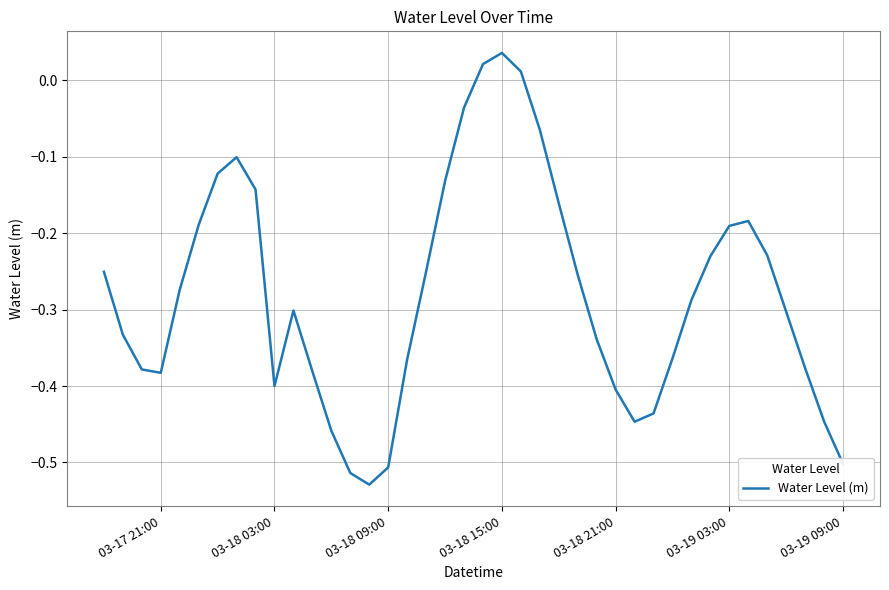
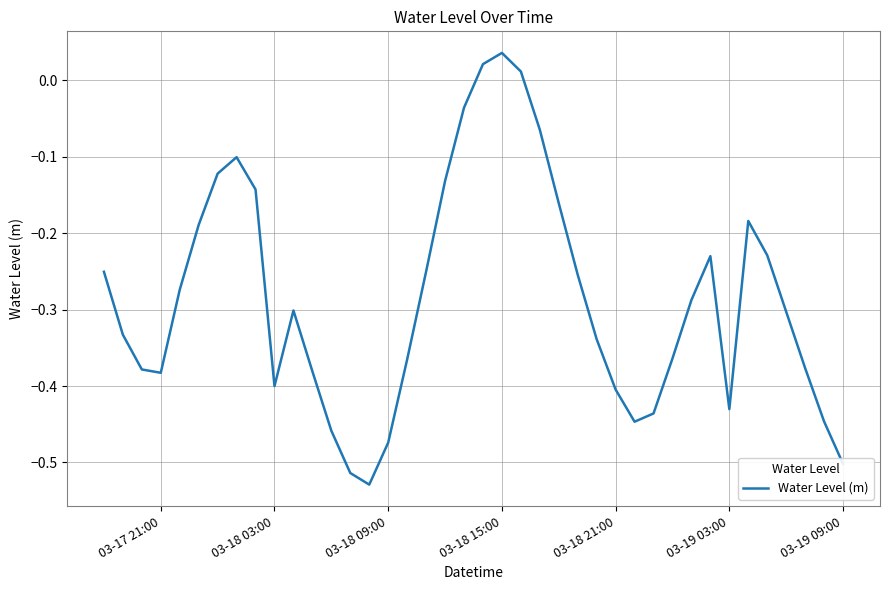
  {
    "03-17 21:00": -0.38,
    "03-18 03:00": -0.40,
-   "03-18 09:00": -0.51,
+   "03-18 09:00": -0.47,
    "03-18 15:00": 0.04,
    "03-18 21:00": -0.40,
-   "03-19 03:00": -0.19
+   "03-19 03:00": -0.43
  }
